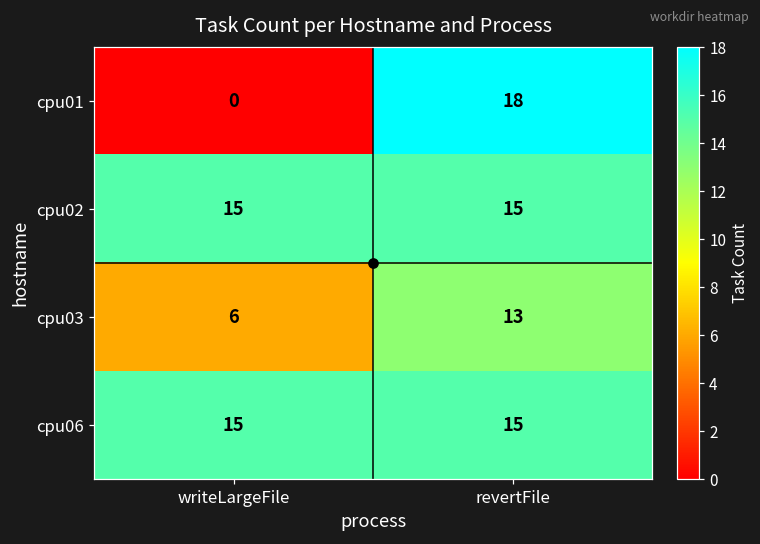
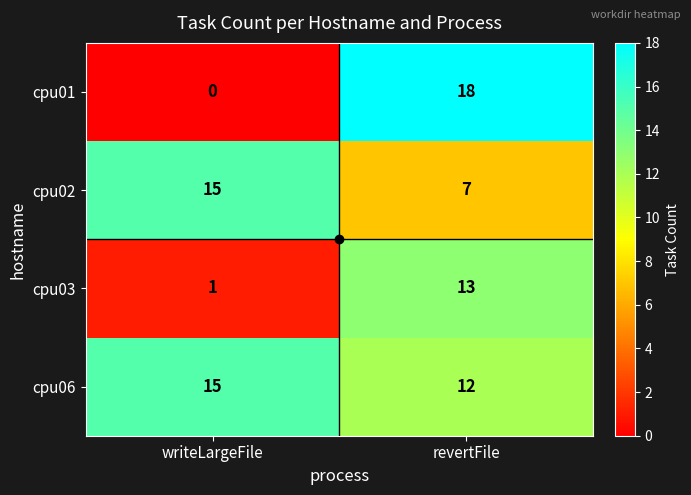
  {
    "cpu01": {
      "writeLargeFile": 0,
      "revertFile": 18
    },
    "cpu02": {
      "writeLargeFile": 15,
-     "revertFile": 15
+     "revertFile": 7
    },
    "cpu03": {
-     "writeLargeFile": 6,
+     "writeLargeFile": 1,
      "revertFile": 13
    },
    "cpu06": {
      "writeLargeFile": 15,
-     "revertFile": 15
+     "revertFile": 12
    }
  }
